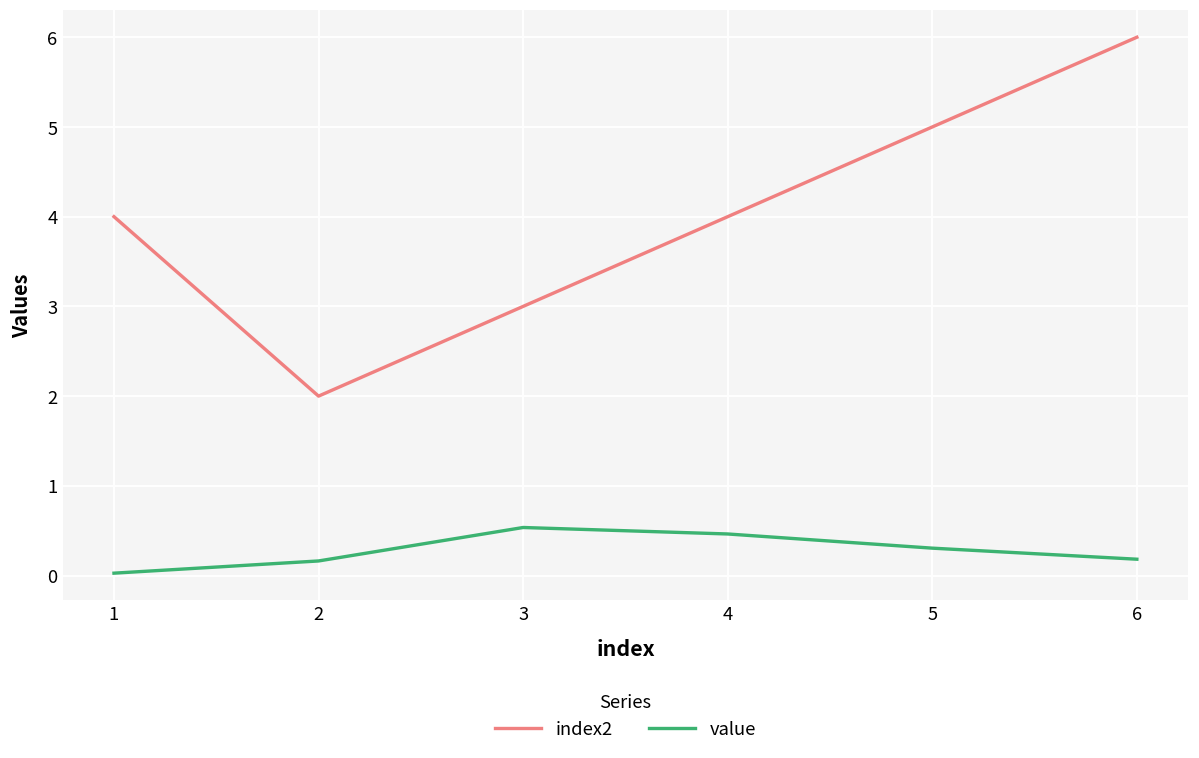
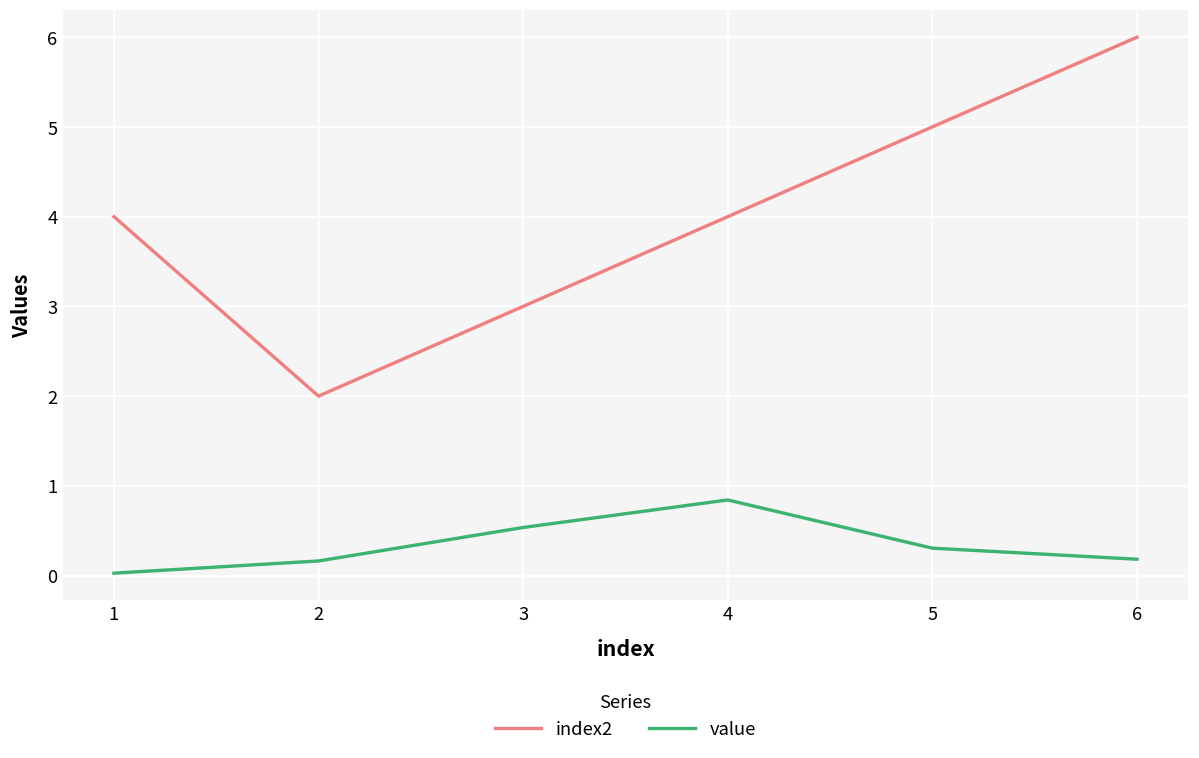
  {
    "index2": {
      "1": 4.0,
      "2": 2.0,
      "3": 3.0,
      "4": 4.0,
      "5": 5.0,
      "6": 6.0
    },
    "value": {
      "1": 0.0,
      "2": 0.2,
      "3": 0.5,
-     "4": 0.5,
+     "4": 0.8,
      "5": 0.3,
      "6": 0.2
    }
  }
